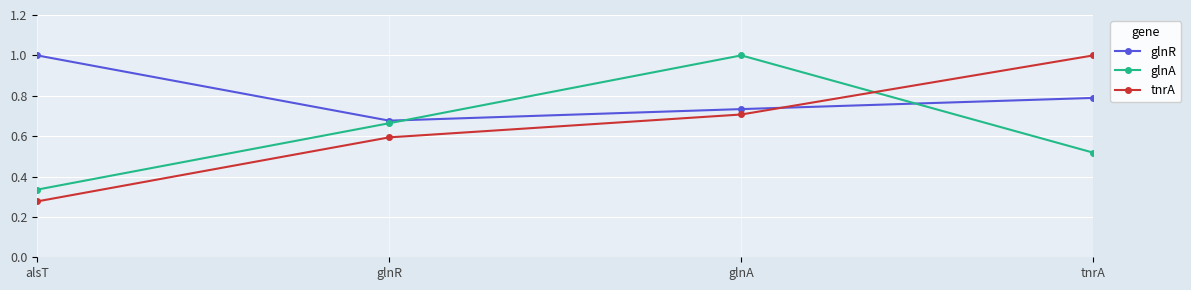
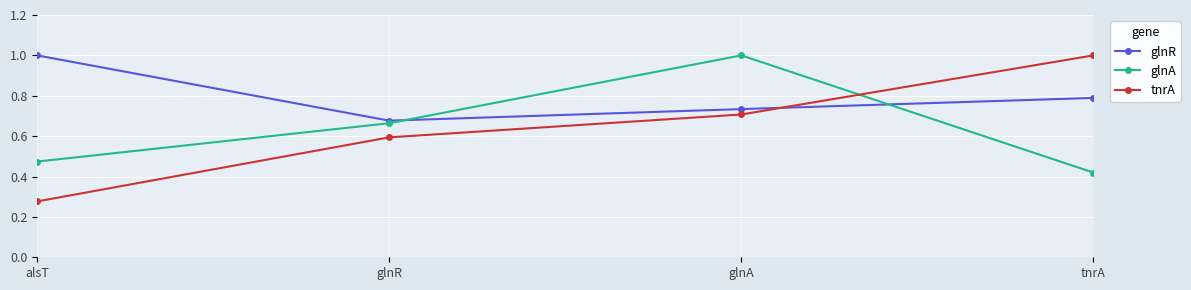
  {
    "glnR": {
      "alsT": 1.00,
      "glnA": 0.73,
      "tnrA": 0.79
    },
    "glnA": {
-     "alsT": 0.34,
+     "alsT": 0.47,
      "glnA": 1.00,
-     "tnrA": 0.52
+     "tnrA": 0.42
    },
    "tnrA": {
      "alsT": 0.28,
      "glnR": 0.59,
      "glnA": 0.71,
      "tnrA": 1.00
    }
  }
